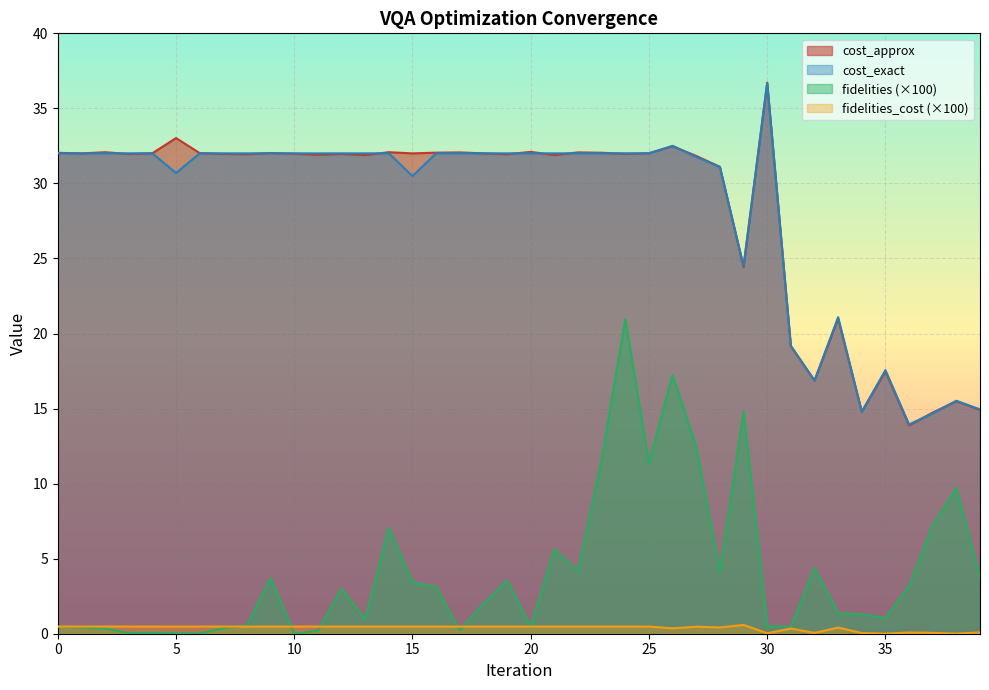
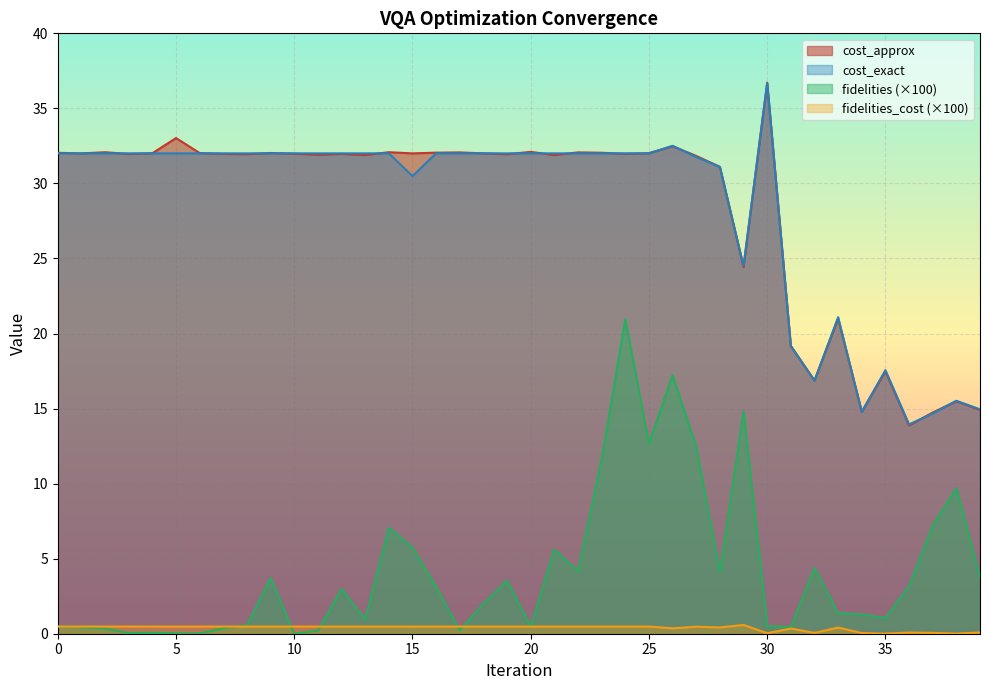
  {
    "cost_approx": {
      "5": 33.0,
      "15": 32.0
    },
    "cost_exact": {
-     "5": 30.7,
+     "5": 32.0,
      "15": 30.5
    },
    "fidelities (×100)": {
      "5": 0.0,
      "10": 0.0,
-     "15": 3.4,
-     "25": 11.4,
+     "15": 5.7,
+     "25": 12.7,
      "30": 0.5,
      "35": 1.0
    },
    "fidelities_cost (×100)": {
      "5": 0.5,
      "10": 0.5,
      "15": 0.5,
      "25": 0.5,
      "30": 0.0,
      "35": 0.0
    }
  }
